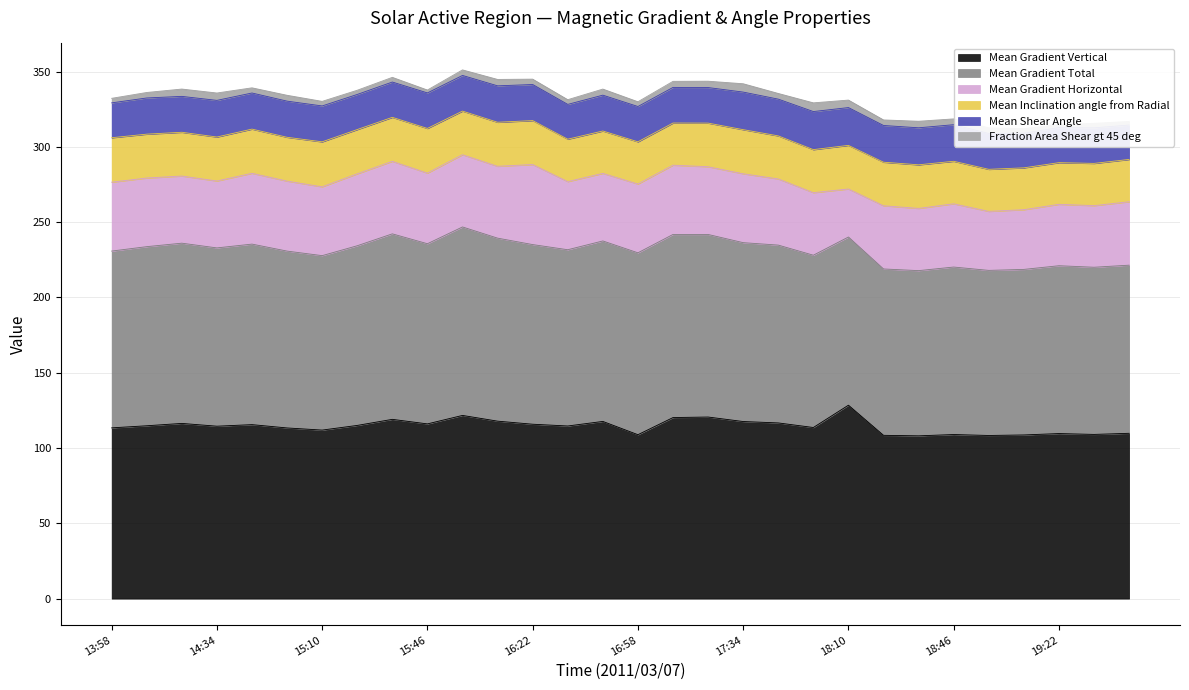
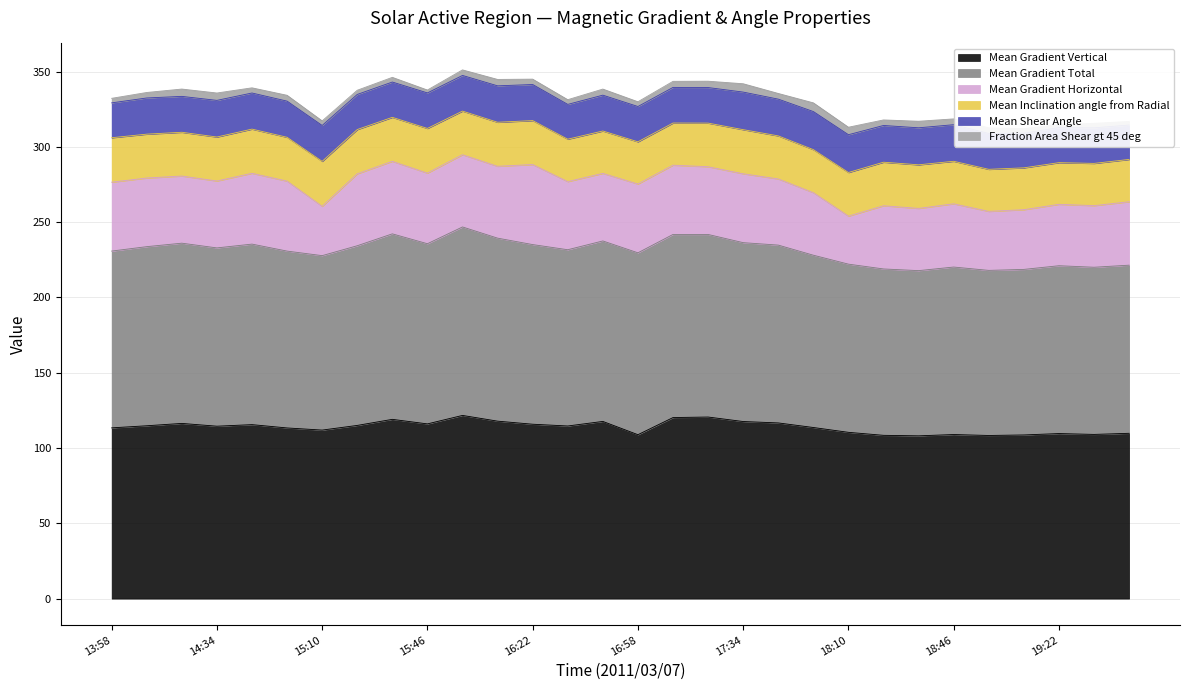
  {
    "Mean Gradient Vertical": {
      "13:58": 113,
      "14:34": 115,
      "15:10": 112,
      "15:46": 116,
      "16:22": 116,
      "16:58": 109,
      "17:34": 118,
-     "18:10": 128,
+     "18:10": 110,
      "18:46": 109,
      "19:22": 110
    },
    "Mean Gradient Horizontal": {
      "13:58": 46,
      "14:34": 44,
-     "15:10": 46,
+     "15:10": 33,
      "15:46": 47,
      "16:22": 53,
      "16:58": 46,
      "17:34": 46,
      "18:10": 32,
      "18:46": 42,
      "19:22": 41
    },
    "Mean Inclination angle from Radial": {
      "13:58": 30,
      "14:34": 29,
      "15:10": 30,
      "15:46": 30,
      "16:22": 29,
      "16:58": 28,
      "17:34": 29,
      "18:10": 29,
      "18:46": 28,
      "19:22": 28
    },
    "Mean Shear Angle": {
      "13:58": 23,
      "14:34": 24,
      "15:10": 24,
      "15:46": 24,
      "16:22": 24,
      "16:58": 23,
      "17:34": 25,
      "18:10": 25,
      "18:46": 24
    }
  }
